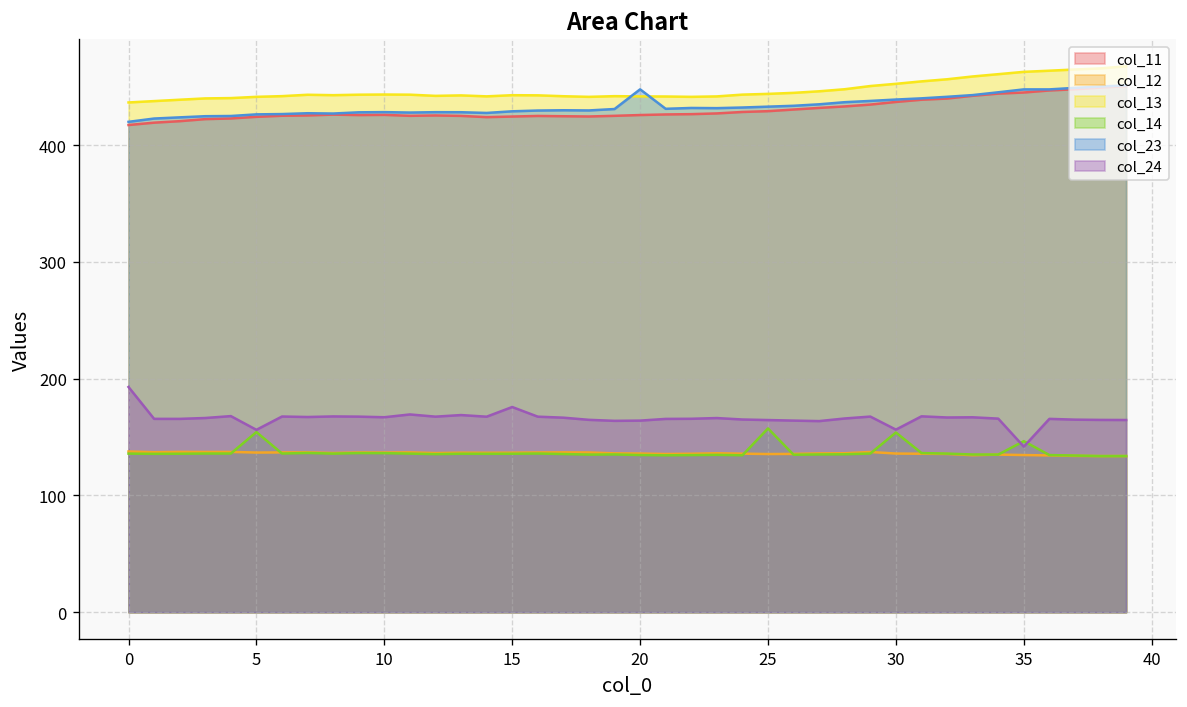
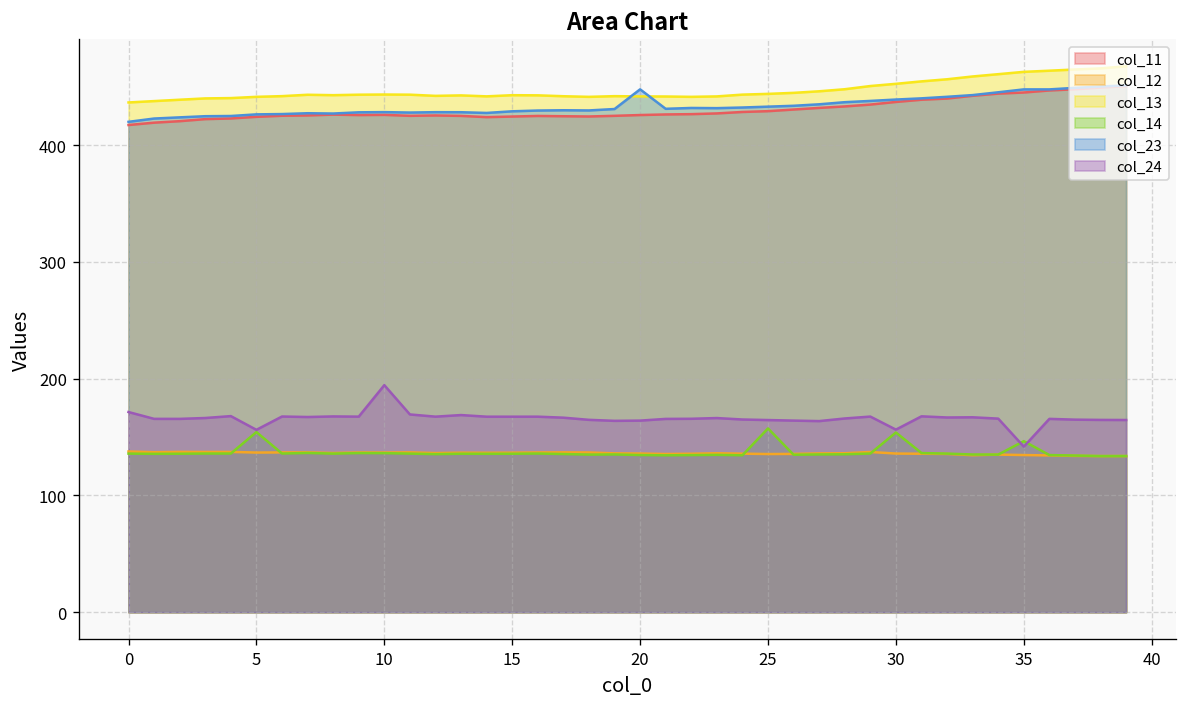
  {
    "col_14": {
      "25": 160,
      "35": 150
    },
    "col_23": {
      "0": 420,
      "15": 430,
      "20": 450,
      "25": 430,
      "35": 450
    },
    "col_24": {
-     "0": 190,
-     "10": 170,
-     "15": 180,
+     "0": 170,
+     "10": 190,
+     "15": 170,
      "20": 160,
      "25": 160,
      "35": 140
    }
  }
